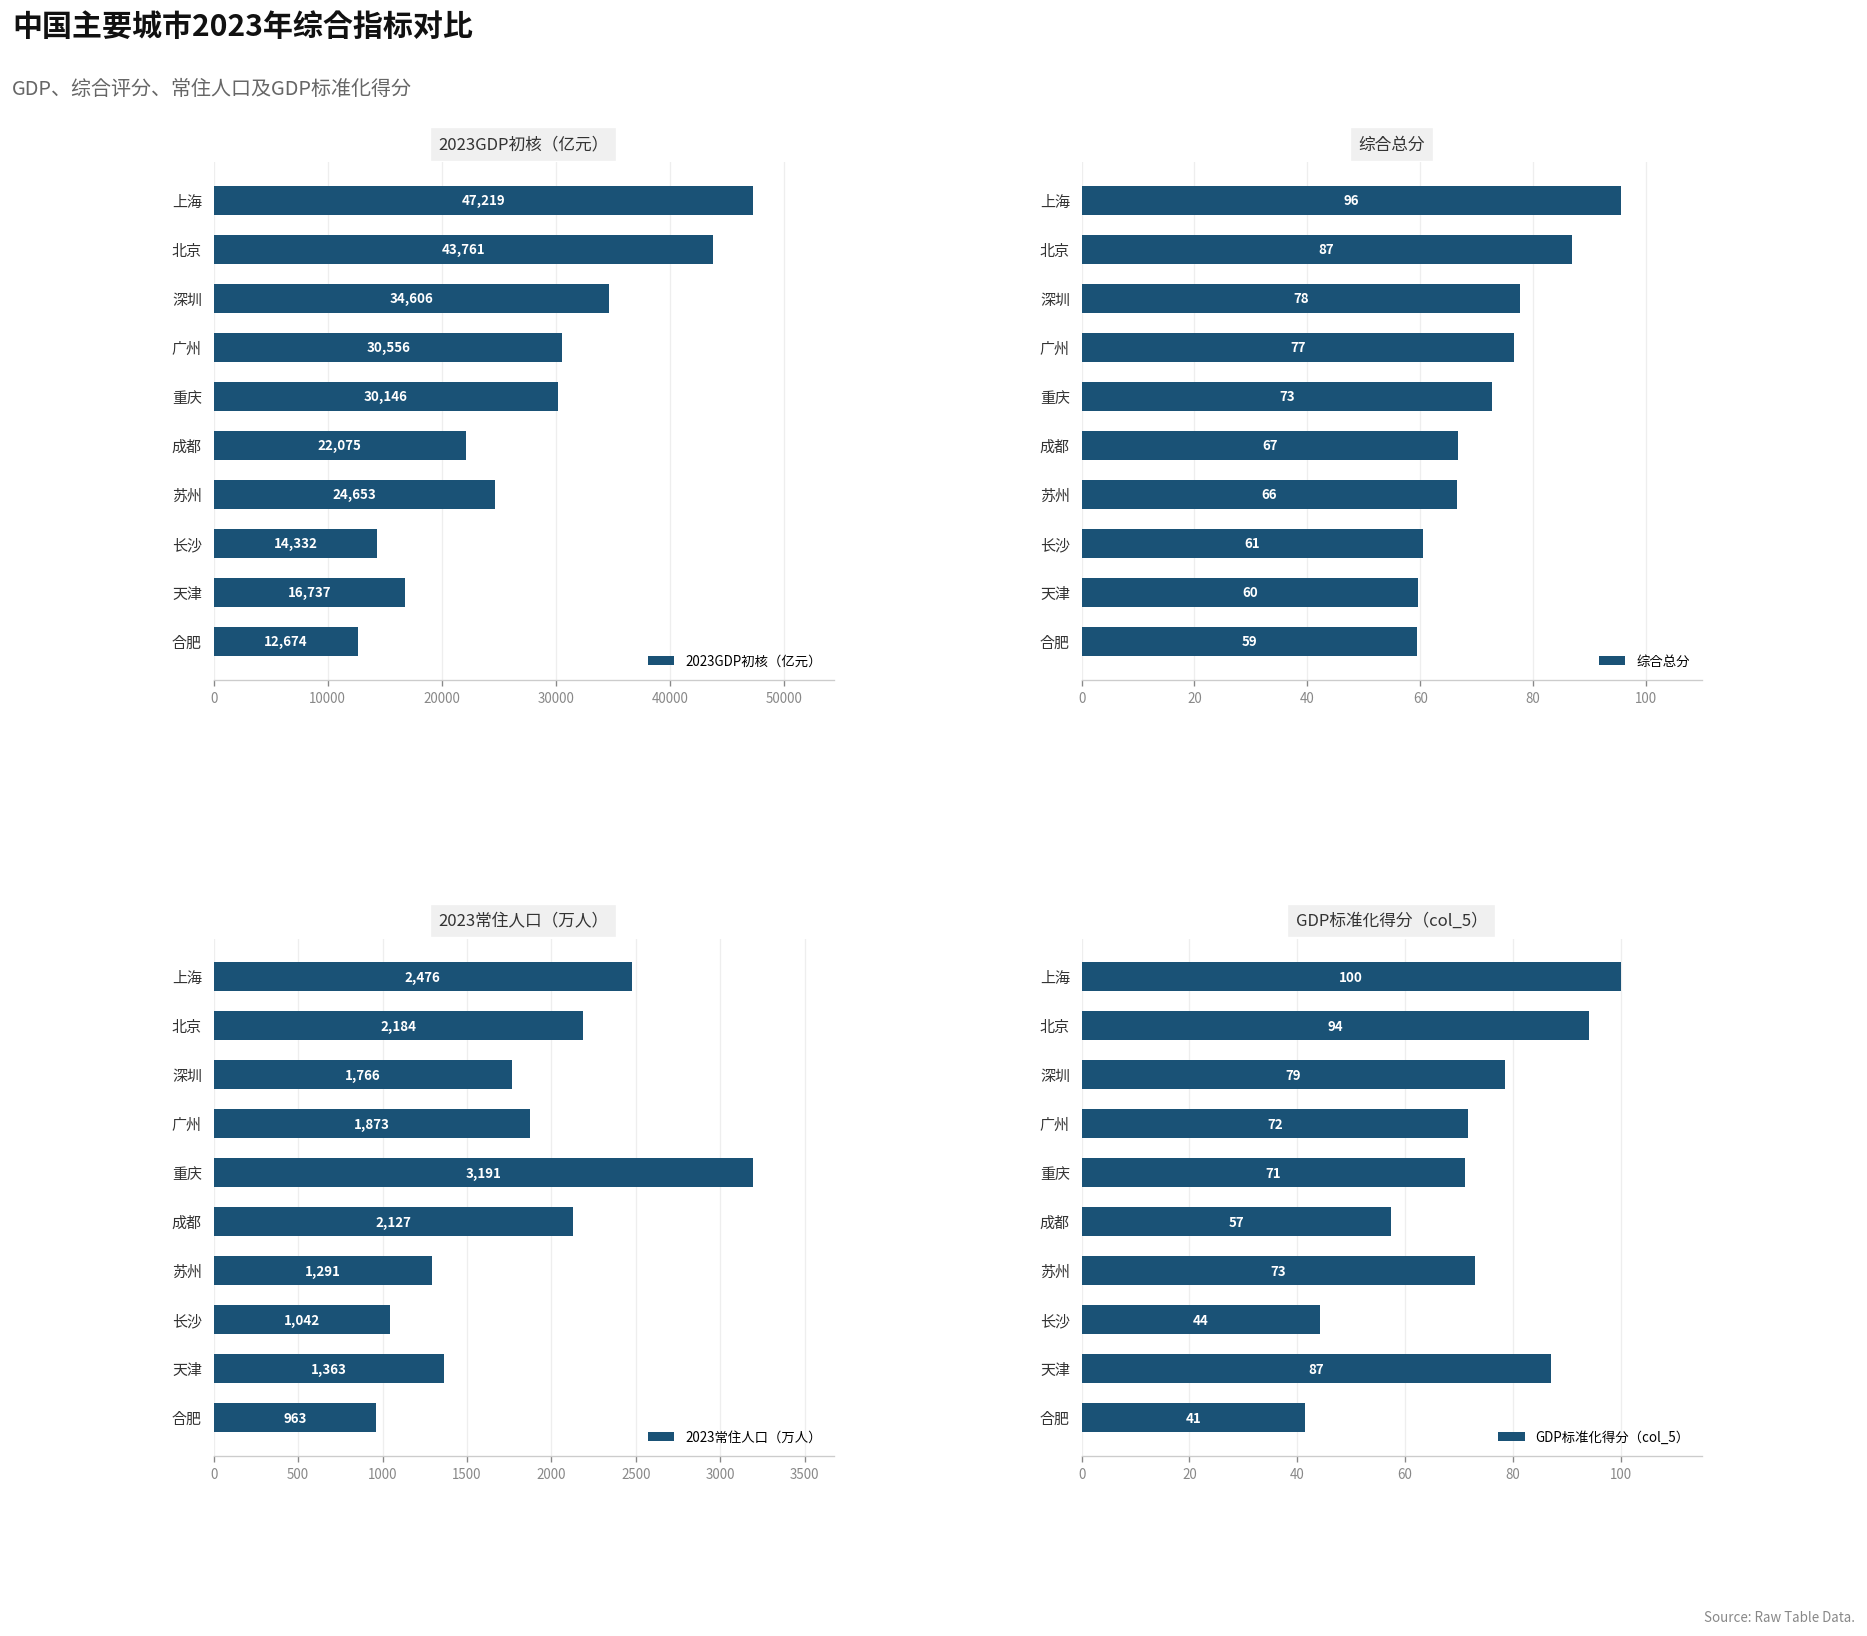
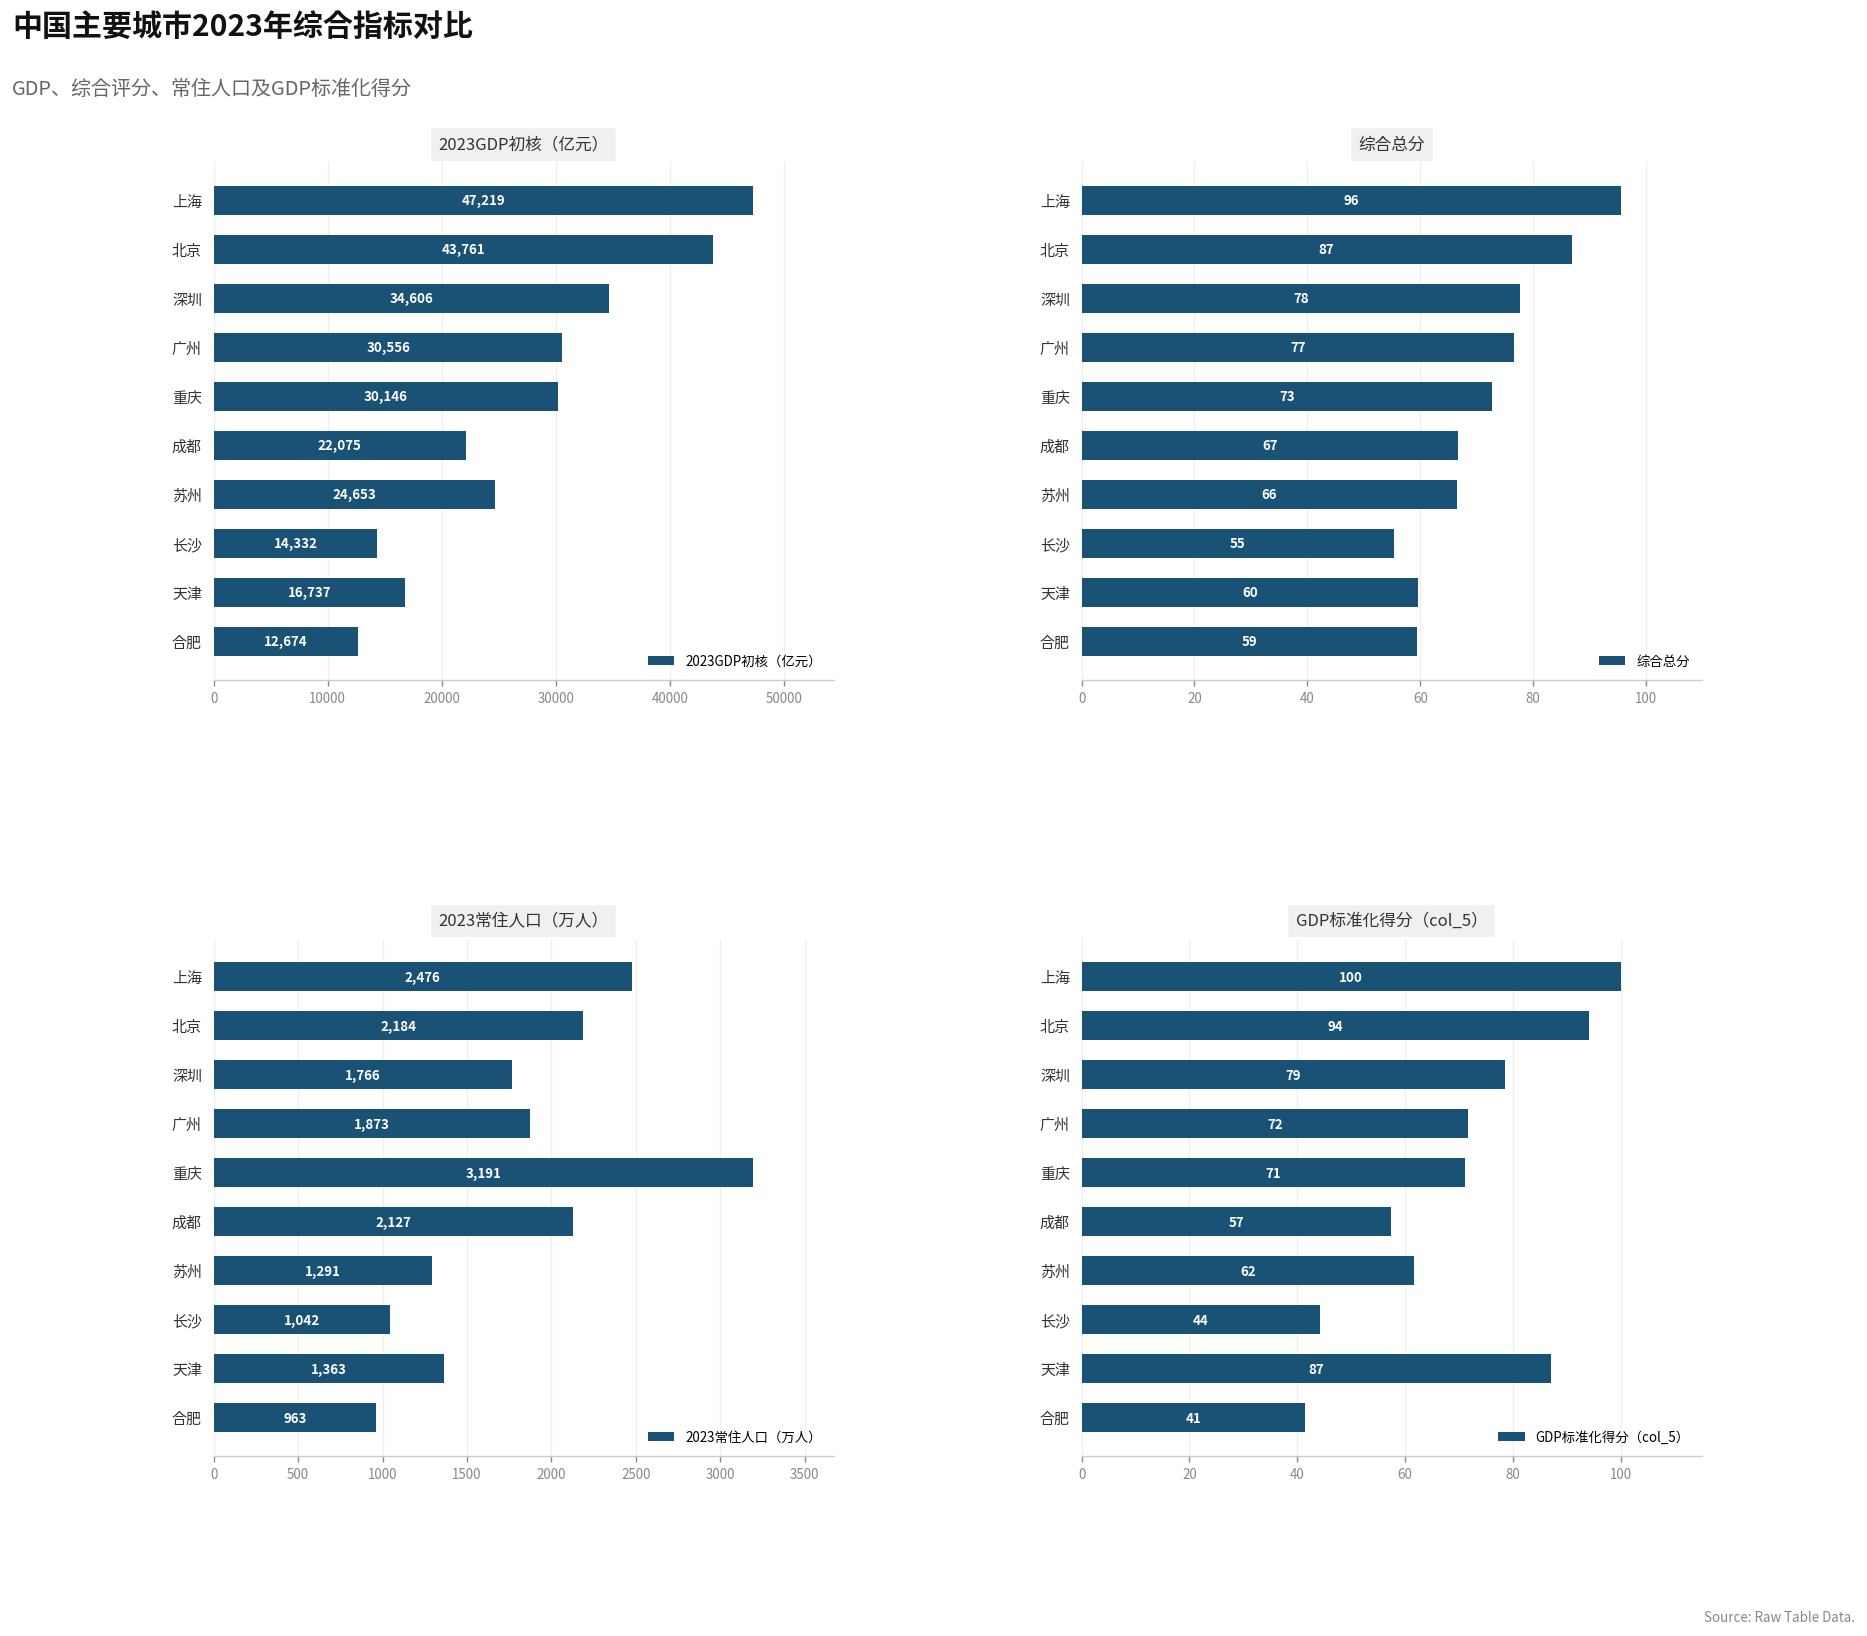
  {
    "2023GDP初核（亿元）": {
      "上海": "47,219",
      "北京": "43,761",
      "深圳": "34,606",
      "广州": "30,556",
      "重庆": "30,146",
      "成都": "22,075",
      "苏州": "24,653",
      "长沙": "14,332",
      "天津": "16,737",
      "合肥": "12,674"
    },
    "综合总分": {
      "上海": "96",
      "北京": "87",
      "深圳": "78",
      "广州": "77",
      "重庆": "73",
      "成都": "67",
      "苏州": "66",
-     "长沙": "61",
+     "长沙": "55",
      "天津": "60",
      "合肥": "59"
    },
    "2023常住人口（万人）": {
      "上海": "2,476",
      "北京": "2,184",
      "深圳": "1,766",
      "广州": "1,873",
      "重庆": "3,191",
      "成都": "2,127",
      "苏州": "1,291",
      "长沙": "1,042",
      "天津": "1,363",
      "合肥": "963"
    },
    "GDP标准化得分（col_5）": {
      "上海": "100",
      "北京": "94",
      "深圳": "79",
      "广州": "72",
      "重庆": "71",
      "成都": "57",
-     "苏州": "73",
+     "苏州": "62",
      "长沙": "44",
      "天津": "87",
      "合肥": "41"
    }
  }
